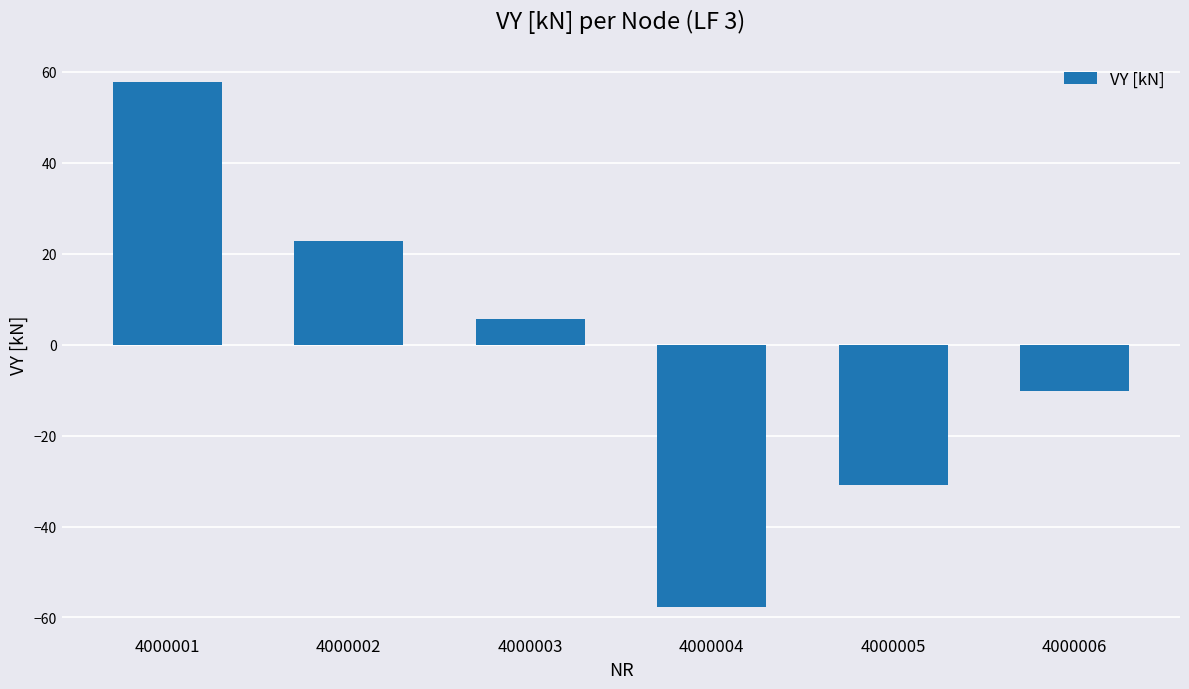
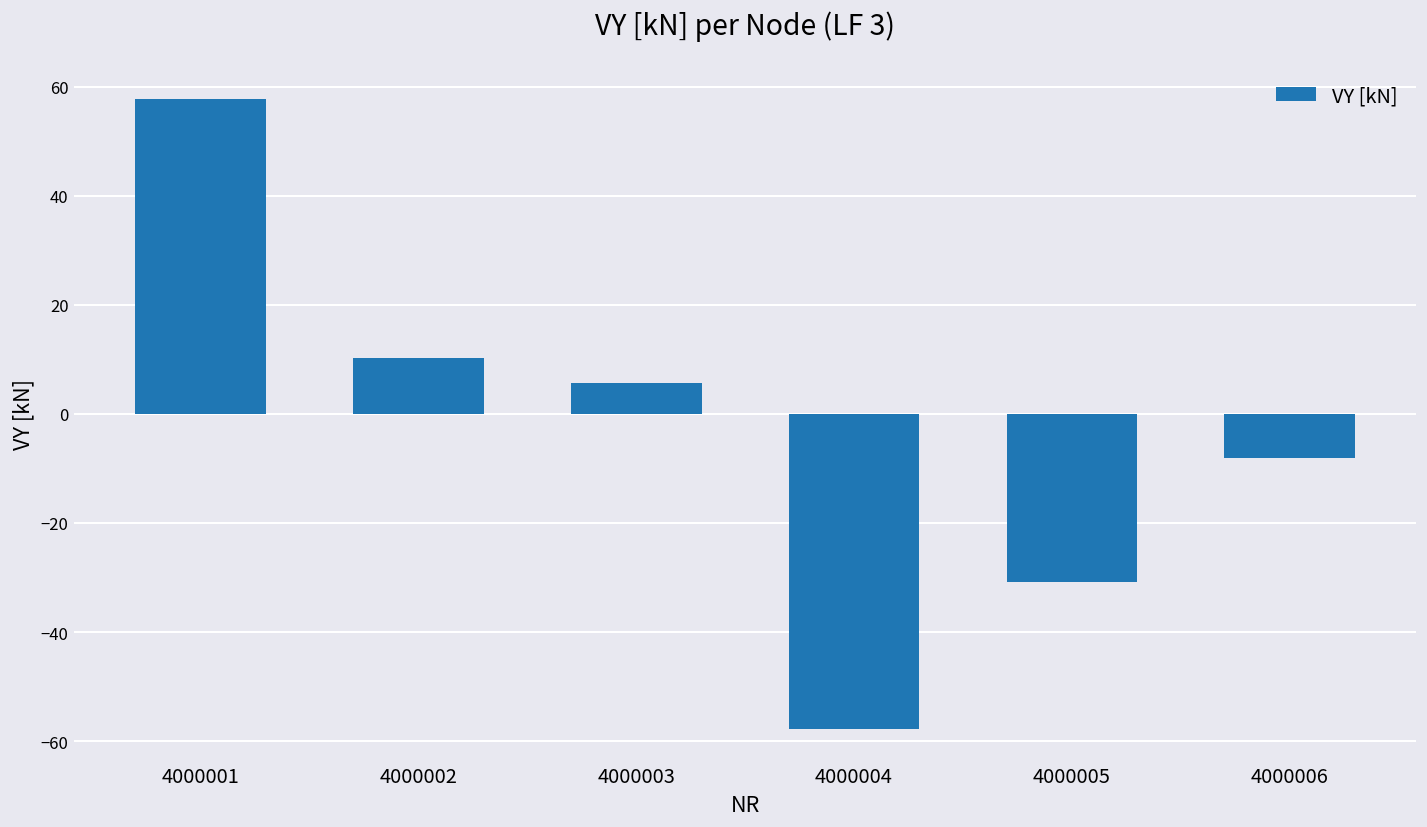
  {
    "4000001": 58,
-   "4000002": 23,
+   "4000002": 10,
    "4000003": 6,
    "4000004": -58,
    "4000005": -31,
-   "4000006": -10
+   "4000006": -8
  }
